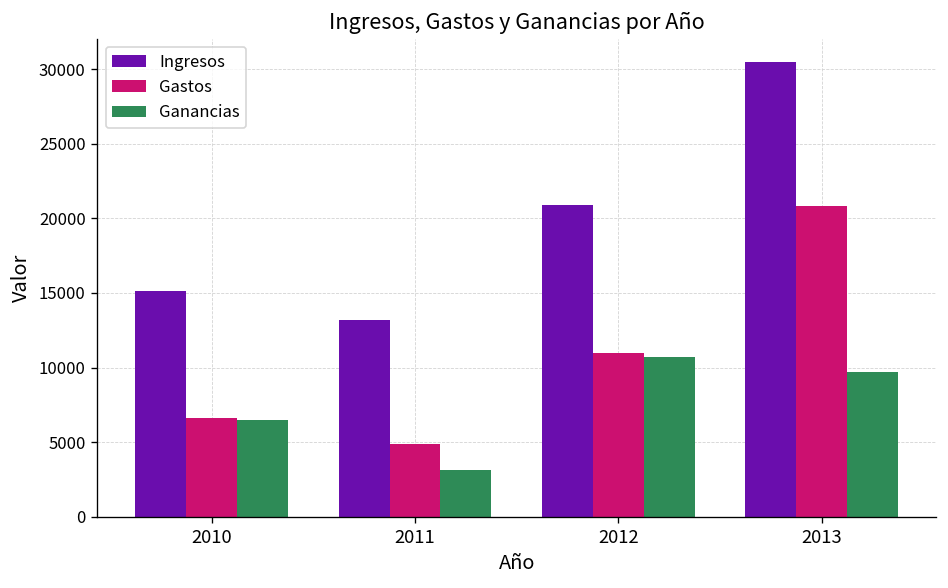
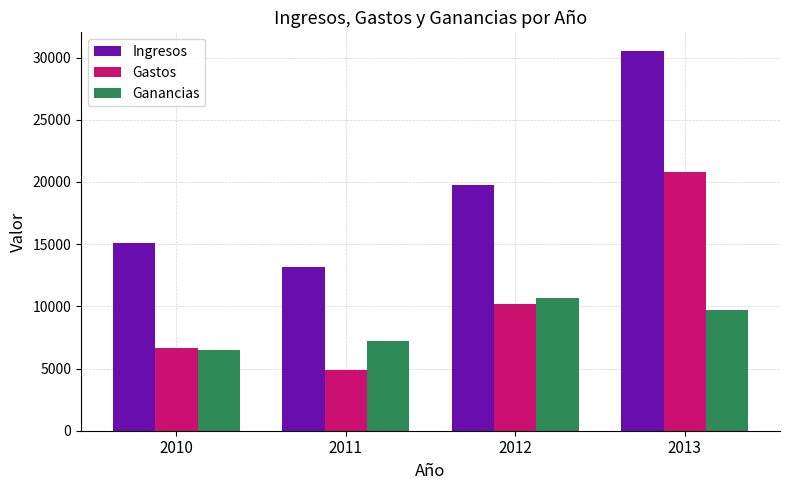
  {
    "Ingresos": {
      "2010": 15100,
      "2011": 13200,
-     "2012": 20900,
+     "2012": 19700,
      "2013": 30500
    },
    "Gastos": {
      "2010": 6600,
      "2011": 4900,
-     "2012": 11000,
+     "2012": 10200,
      "2013": 20800
    },
    "Ganancias": {
      "2010": 6500,
-     "2011": 3200,
+     "2011": 7200,
      "2012": 10700,
      "2013": 9700
    }
  }
